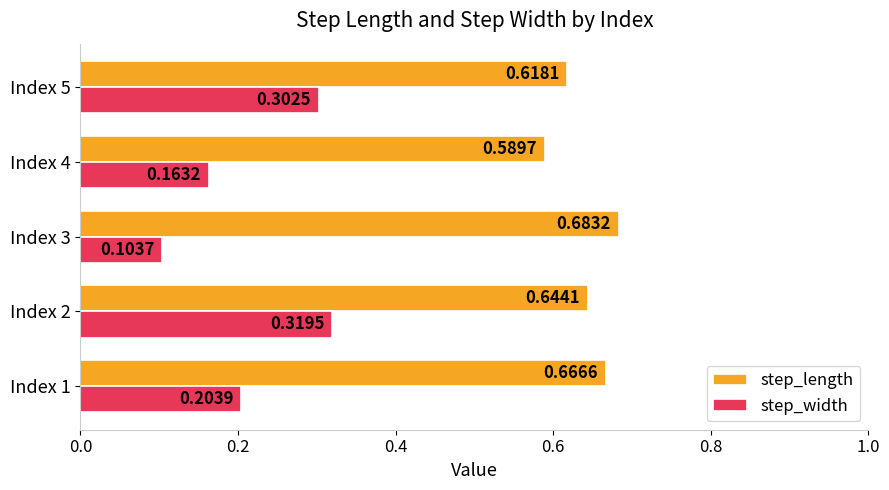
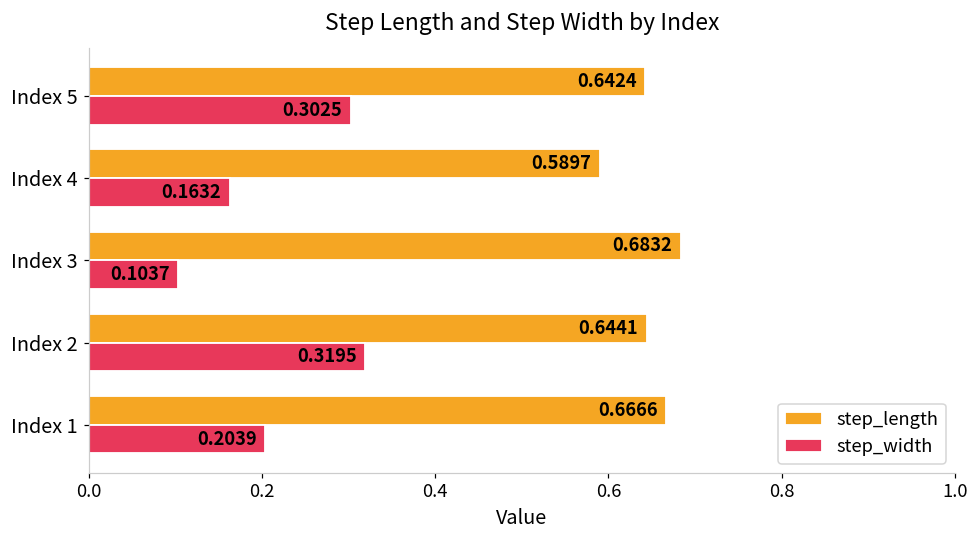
  {
    "step_length": {
-     "Index 5": 0.6181,
+     "Index 5": 0.6424,
      "Index 4": 0.5897,
      "Index 3": 0.6832,
      "Index 2": 0.6441,
      "Index 1": 0.6666
    },
    "step_width": {
      "Index 5": 0.3025,
      "Index 4": 0.1632,
      "Index 3": 0.1037,
      "Index 2": 0.3195,
      "Index 1": 0.2039
    }
  }
